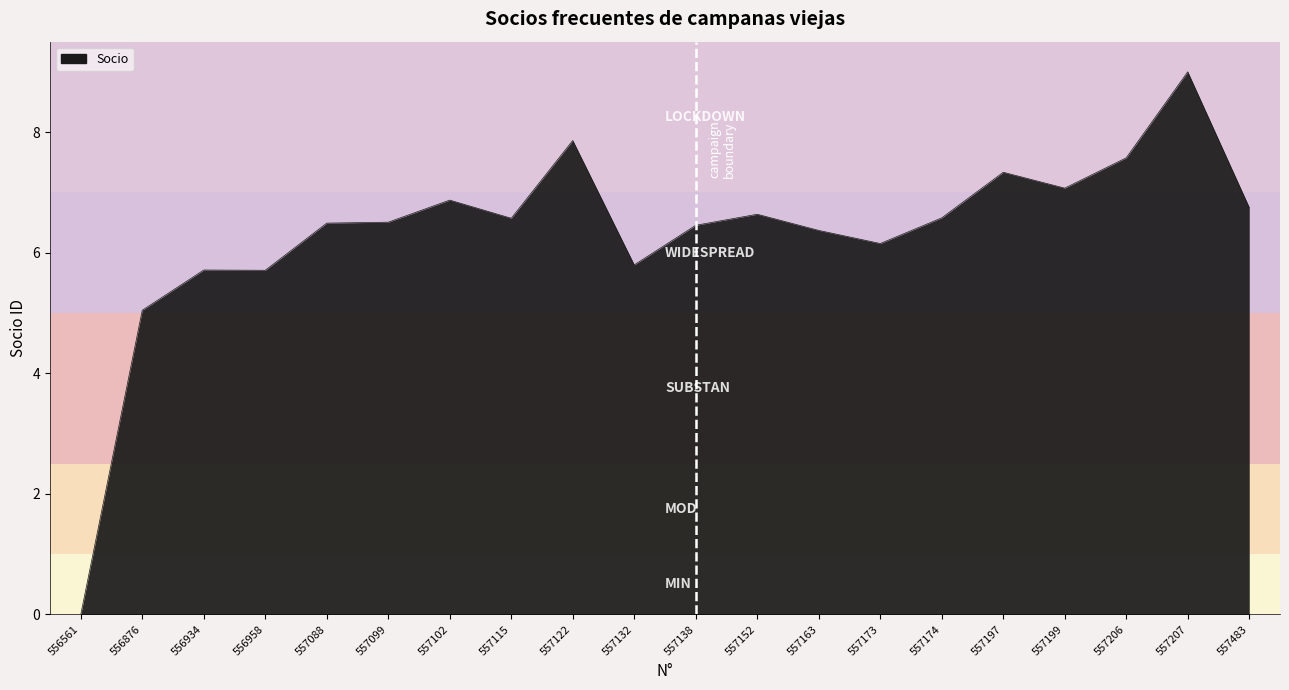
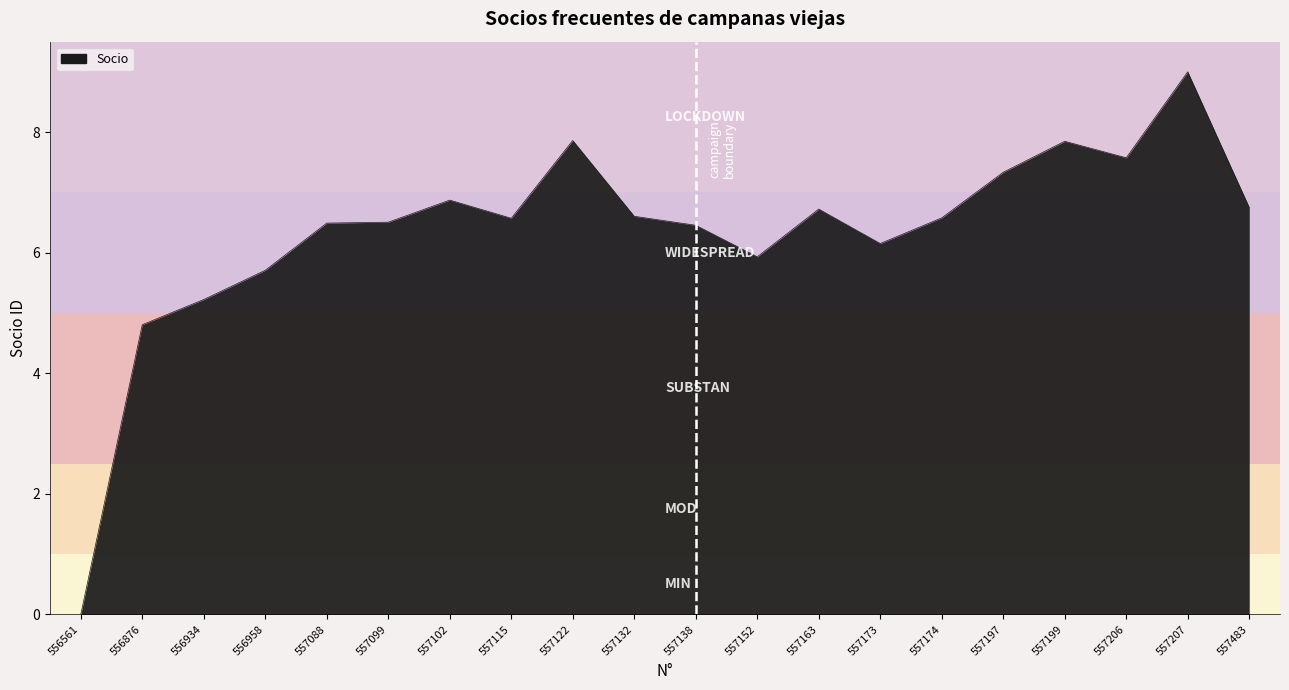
  {
    "556561": 0.0,
-   "556876": 5.0,
-   "556934": 5.7,
+   "556876": 4.8,
+   "556934": 5.2,
    "556958": 5.7,
    "557088": 6.5,
    "557099": 6.5,
    "557102": 6.9,
    "557115": 6.6,
    "557122": 7.9,
-   "557132": 5.8,
+   "557132": 6.6,
    "557138": 6.5,
-   "557152": 6.6,
-   "557163": 6.4,
+   "557152": 5.9,
+   "557163": 6.7,
    "557173": 6.2,
    "557174": 6.6,
    "557197": 7.3,
-   "557199": 7.1,
+   "557199": 7.8,
    "557206": 7.6,
    "557207": 9.0,
    "557483": 6.8
  }
